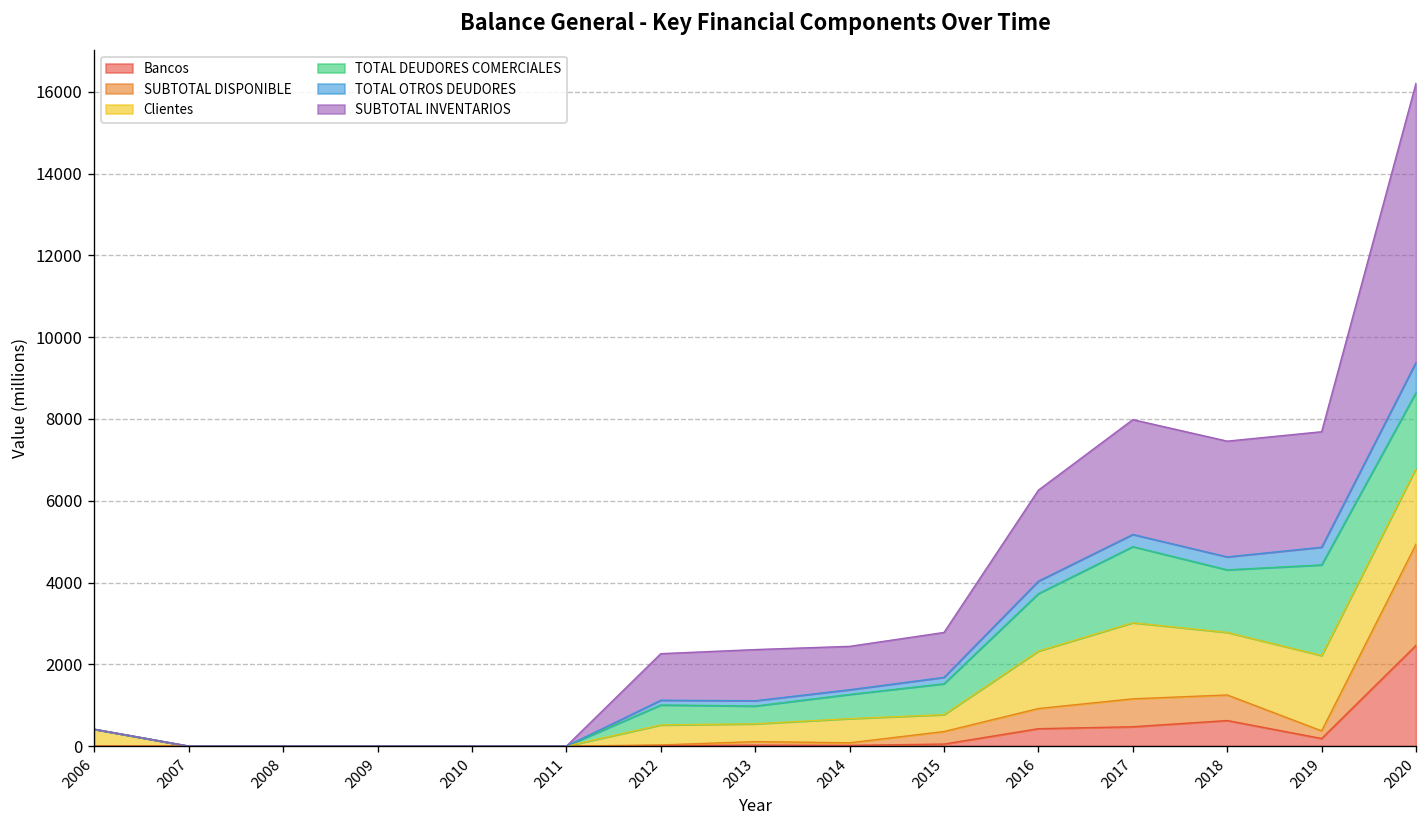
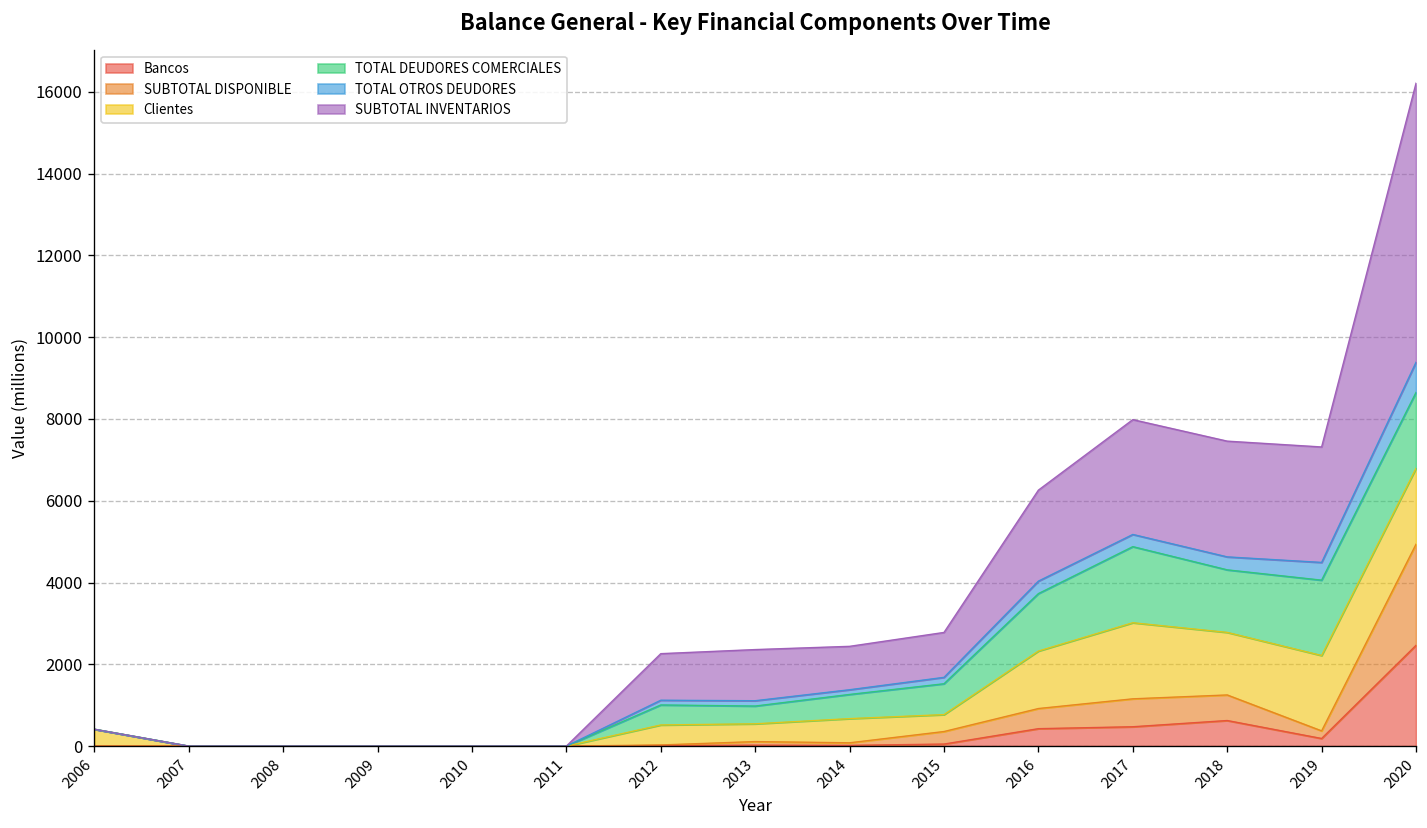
  {
    "Clientes": {
      "2012": 500,
      "2013": 400,
      "2014": 600,
      "2015": 400,
      "2016": 1400,
      "2017": 1900,
      "2018": 1500,
      "2019": 1800,
      "2020": 1900
    },
    "TOTAL DEUDORES COMERCIALES": {
      "2012": 500,
      "2013": 400,
      "2014": 600,
      "2015": 800,
      "2016": 1400,
      "2017": 1900,
      "2018": 1500,
-     "2019": 2200,
+     "2019": 1800,
      "2020": 1900
    },
    "TOTAL OTROS DEUDORES": {
      "2012": 100,
      "2013": 100,
      "2014": 100,
      "2015": 200,
      "2016": 300,
      "2017": 300,
      "2018": 300,
      "2019": 400,
      "2020": 700
    },
    "SUBTOTAL INVENTARIOS": {
      "2012": 1100,
      "2013": 1300,
      "2014": 1100,
      "2015": 1100,
      "2016": 2200,
      "2017": 2800,
      "2018": 2800,
      "2019": 2800,
      "2020": 6800
    }
  }
